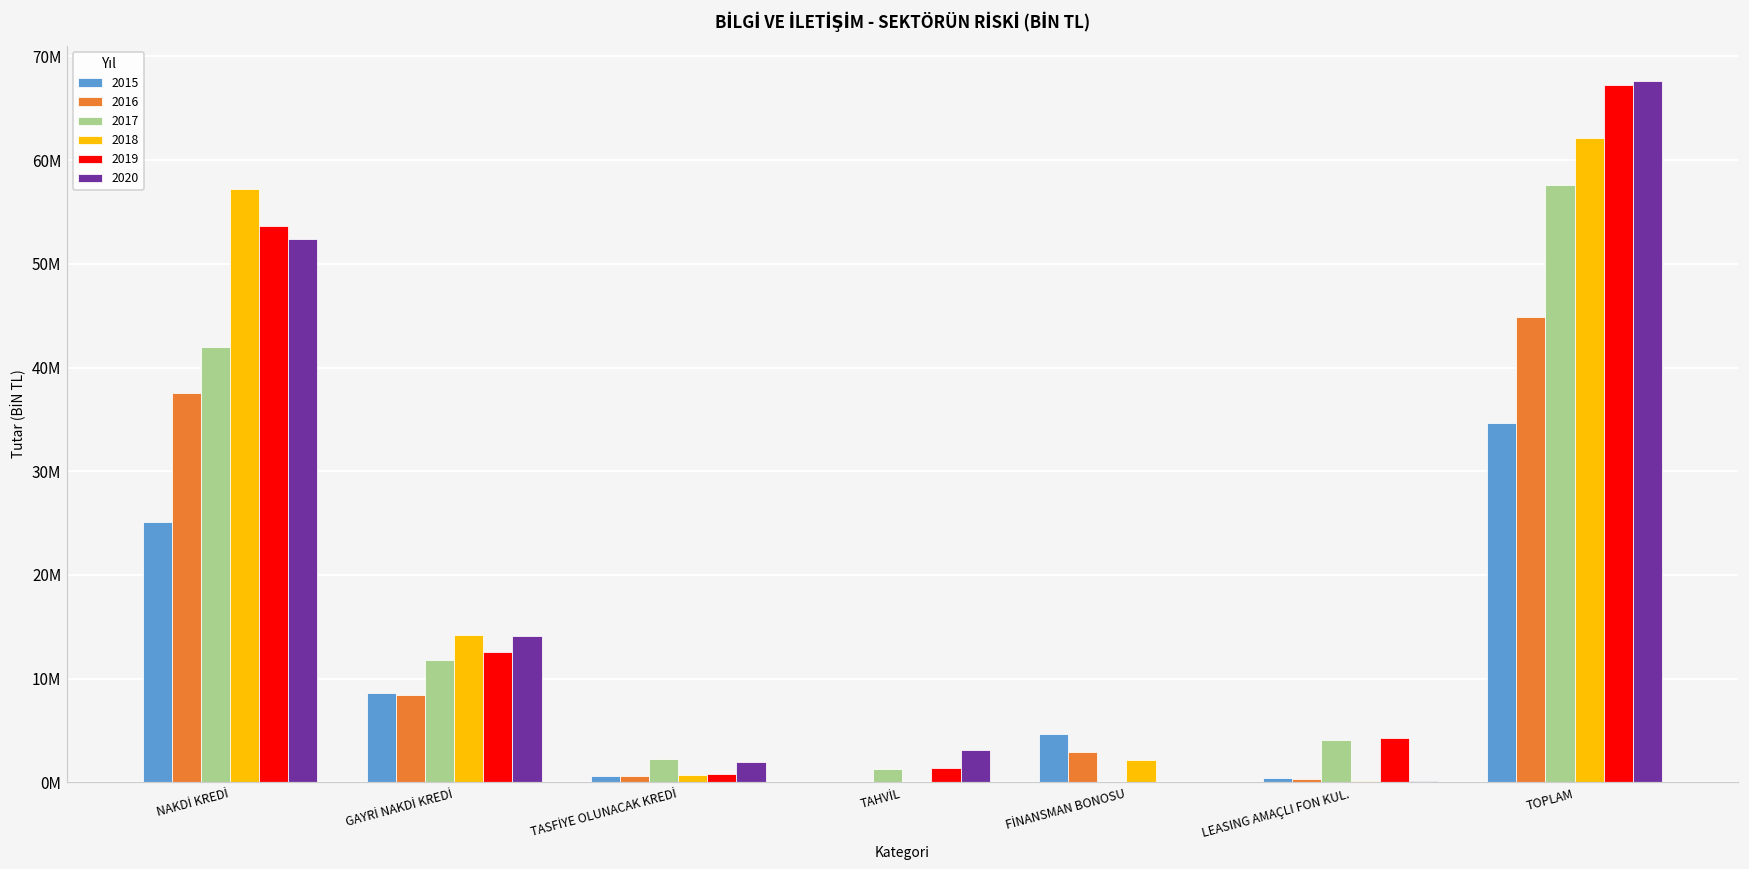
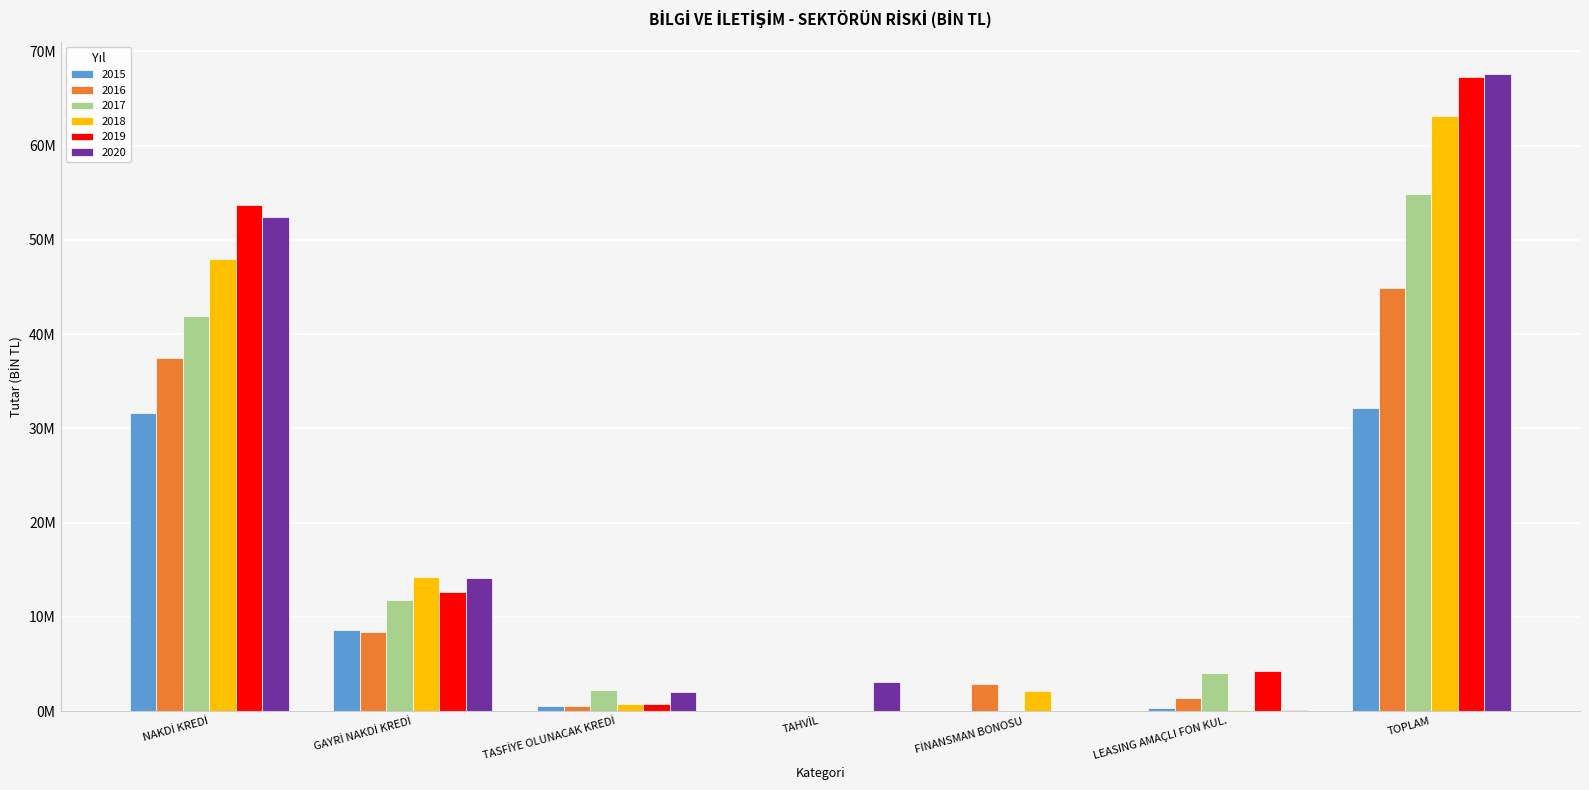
  {
    "2015": {
-     "NAKDİ KREDİ": 25000000,
+     "NAKDİ KREDİ": 32000000,
      "GAYRİ NAKDİ KREDİ": 9000000,
      "TASFİYE OLUNACAK KREDİ": 1000000,
      "TAHVİL": 0,
-     "FİNANSMAN BONOSU": 5000000,
+     "FİNANSMAN BONOSU": 0,
      "LEASING AMAÇLI FON KUL.": 0,
-     "TOPLAM": 35000000
+     "TOPLAM": 32000000
    },
    "2016": {
      "NAKDİ KREDİ": 38000000,
      "GAYRİ NAKDİ KREDİ": 8000000,
      "TASFİYE OLUNACAK KREDİ": 1000000,
      "TAHVİL": 0,
      "FİNANSMAN BONOSU": 3000000,
-     "LEASING AMAÇLI FON KUL.": 0,
+     "LEASING AMAÇLI FON KUL.": 1000000,
      "TOPLAM": 45000000
    },
    "2017": {
      "NAKDİ KREDİ": 42000000,
      "GAYRİ NAKDİ KREDİ": 12000000,
      "TASFİYE OLUNACAK KREDİ": 2000000,
-     "TAHVİL": 1000000,
+     "TAHVİL": 0,
      "FİNANSMAN BONOSU": 0,
      "LEASING AMAÇLI FON KUL.": 4000000,
-     "TOPLAM": 58000000
+     "TOPLAM": 55000000
    },
    "2018": {
-     "NAKDİ KREDİ": 57000000,
+     "NAKDİ KREDİ": 48000000,
      "GAYRİ NAKDİ KREDİ": 14000000,
      "TASFİYE OLUNACAK KREDİ": 1000000,
      "TAHVİL": 0,
      "FİNANSMAN BONOSU": 2000000,
-     "TOPLAM": 62000000
+     "TOPLAM": 63000000
    },
    "2019": {
      "NAKDİ KREDİ": 54000000,
      "GAYRİ NAKDİ KREDİ": 13000000,
      "TASFİYE OLUNACAK KREDİ": 1000000,
-     "TAHVİL": 1000000,
+     "TAHVİL": 0,
      "FİNANSMAN BONOSU": 0,
      "LEASING AMAÇLI FON KUL.": 4000000,
      "TOPLAM": 67000000
    },
    "2020": {
      "NAKDİ KREDİ": 52000000,
      "GAYRİ NAKDİ KREDİ": 14000000,
      "TASFİYE OLUNACAK KREDİ": 2000000,
      "TAHVİL": 3000000,
      "FİNANSMAN BONOSU": 0,
      "TOPLAM": 68000000
    }
  }
